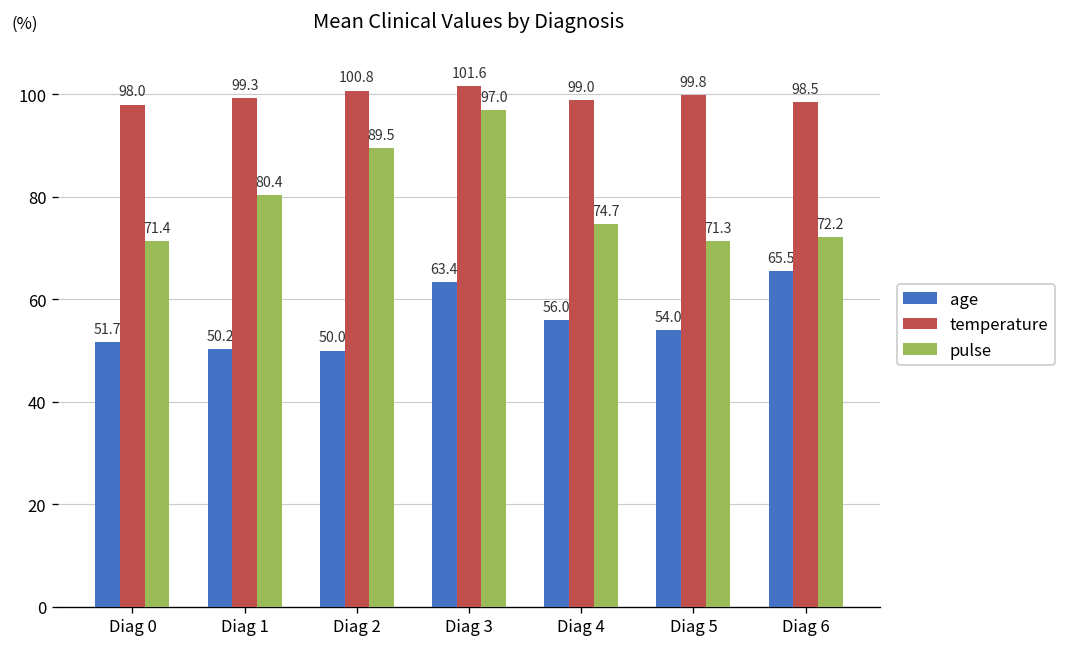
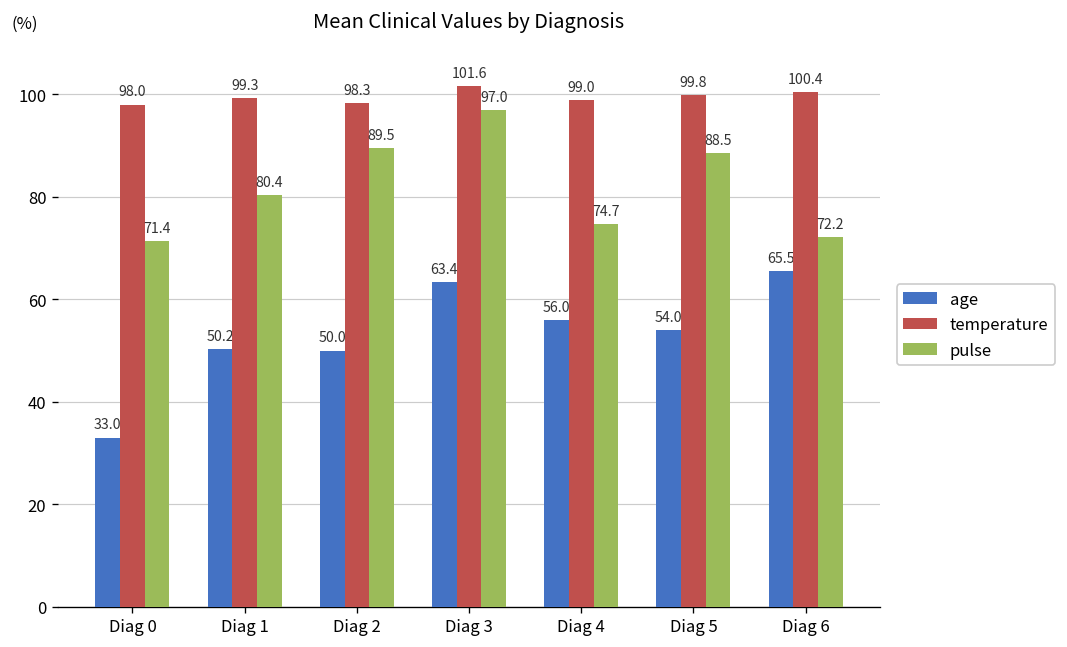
  {
    "age": {
-     "Diag 0": 51.7,
+     "Diag 0": 33.0,
      "Diag 1": 50.2,
      "Diag 2": 50.0,
      "Diag 3": 63.4,
      "Diag 4": 56.0,
      "Diag 5": 54.0,
      "Diag 6": 65.5
    },
    "temperature": {
      "Diag 0": 98.0,
      "Diag 1": 99.3,
-     "Diag 2": 100.8,
+     "Diag 2": 98.3,
      "Diag 3": 101.6,
      "Diag 4": 99.0,
      "Diag 5": 99.8,
-     "Diag 6": 98.5
+     "Diag 6": 100.4
    },
    "pulse": {
      "Diag 0": 71.4,
      "Diag 1": 80.4,
      "Diag 2": 89.5,
      "Diag 3": 97.0,
      "Diag 4": 74.7,
-     "Diag 5": 71.3,
+     "Diag 5": 88.5,
      "Diag 6": 72.2
    }
  }
